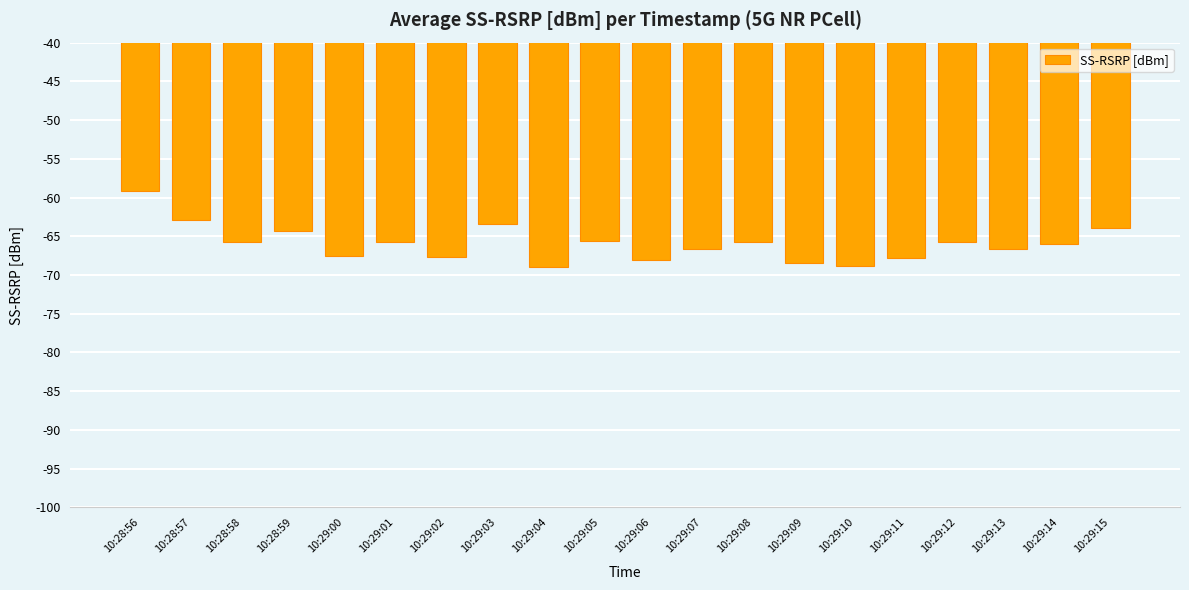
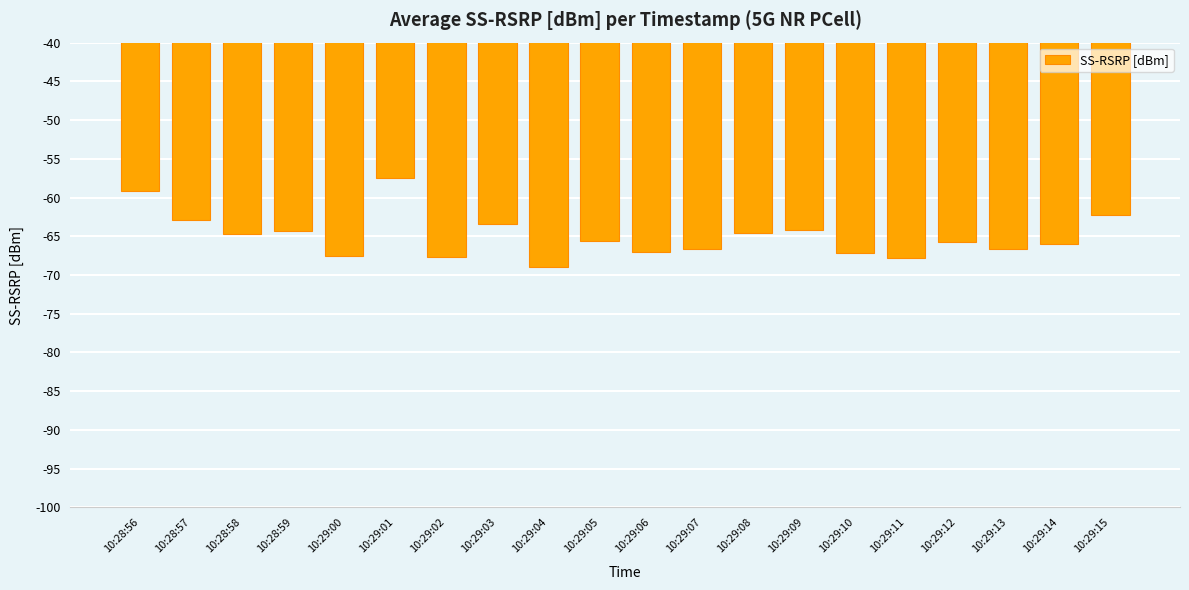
  {
    "10:28:56": -59,
    "10:28:57": -63,
-   "10:28:58": -66,
+   "10:28:58": -65,
    "10:28:59": -64,
    "10:29:00": -67,
-   "10:29:01": -66,
+   "10:29:01": -58,
    "10:29:02": -68,
    "10:29:03": -63,
    "10:29:04": -69,
    "10:29:05": -66,
-   "10:29:06": -68,
+   "10:29:06": -67,
    "10:29:07": -67,
-   "10:29:08": -66,
-   "10:29:09": -69,
-   "10:29:10": -69,
+   "10:29:08": -65,
+   "10:29:09": -64,
+   "10:29:10": -67,
    "10:29:11": -68,
    "10:29:12": -66,
    "10:29:13": -67,
    "10:29:14": -66,
-   "10:29:15": -64
+   "10:29:15": -62
  }
